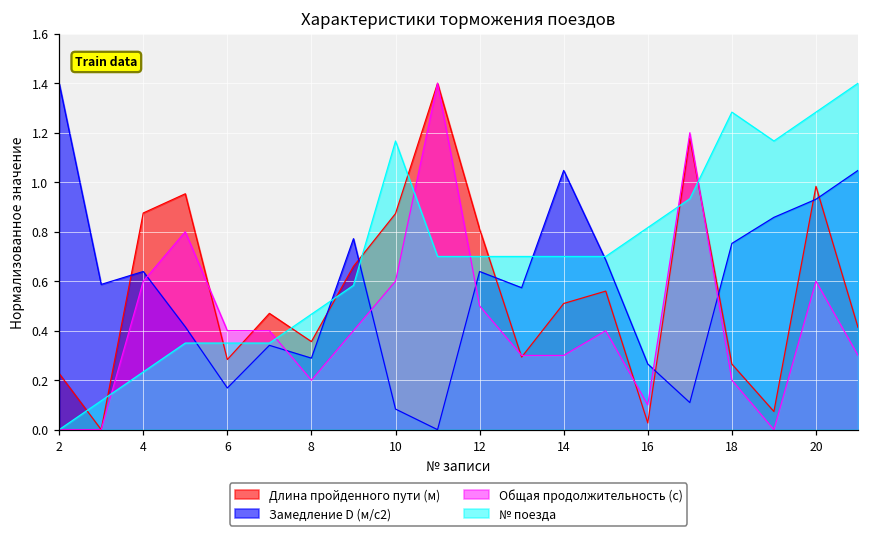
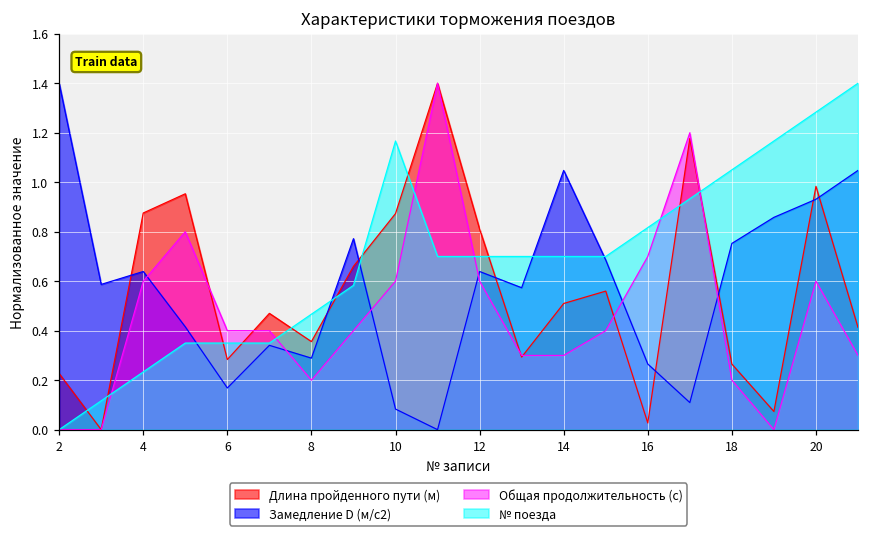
  {
    "Длина пройденного пути (м)": {
      "2": 0.23,
      "4": 0.88,
      "6": 0.28,
      "8": 0.36,
      "10": 0.87,
      "12": 0.81,
      "14": 0.51,
      "16": 0.03,
      "18": 0.27,
      "20": 0.98
    },
    "Замедление D (м/с2)": {
      "2": 1.40,
      "4": 0.64,
      "6": 0.17,
      "8": 0.29,
      "10": 0.08,
      "12": 0.64,
      "14": 1.05,
      "16": 0.27,
      "18": 0.75,
      "20": 0.93
    },
    "Общая продолжительность (с)": {
      "4": 0.60,
      "6": 0.40,
      "8": 0.20,
      "10": 0.60,
-     "12": 0.50,
+     "12": 0.60,
      "14": 0.30,
-     "16": 0.10,
+     "16": 0.70,
      "18": 0.20,
      "20": 0.60
    },
    "№ поезда": {
      "4": 0.23,
      "6": 0.35,
      "8": 0.47,
      "10": 1.17,
      "12": 0.70,
      "14": 0.70,
      "16": 0.82,
-     "18": 1.28,
+     "18": 1.05,
      "20": 1.28
    }
  }
